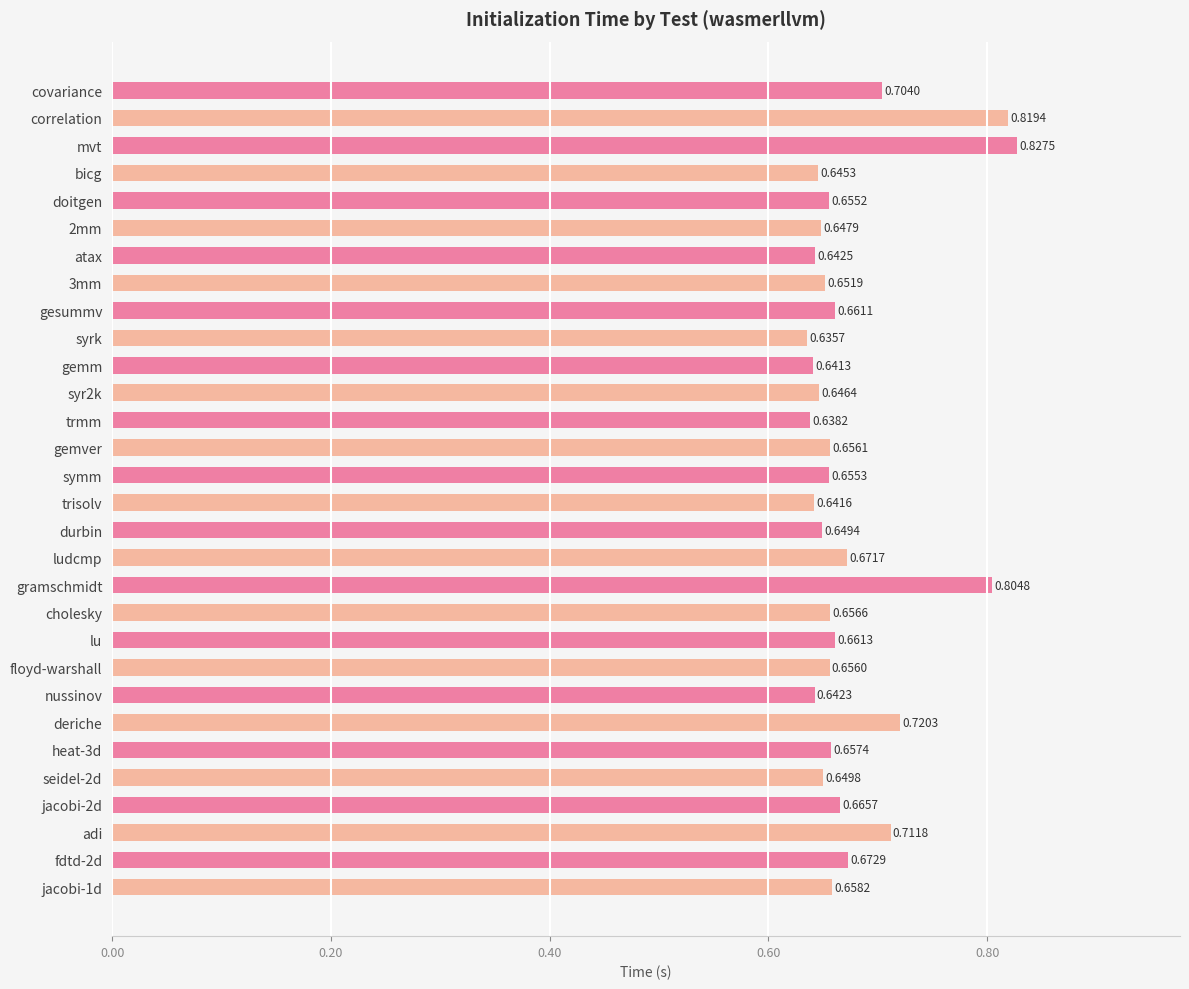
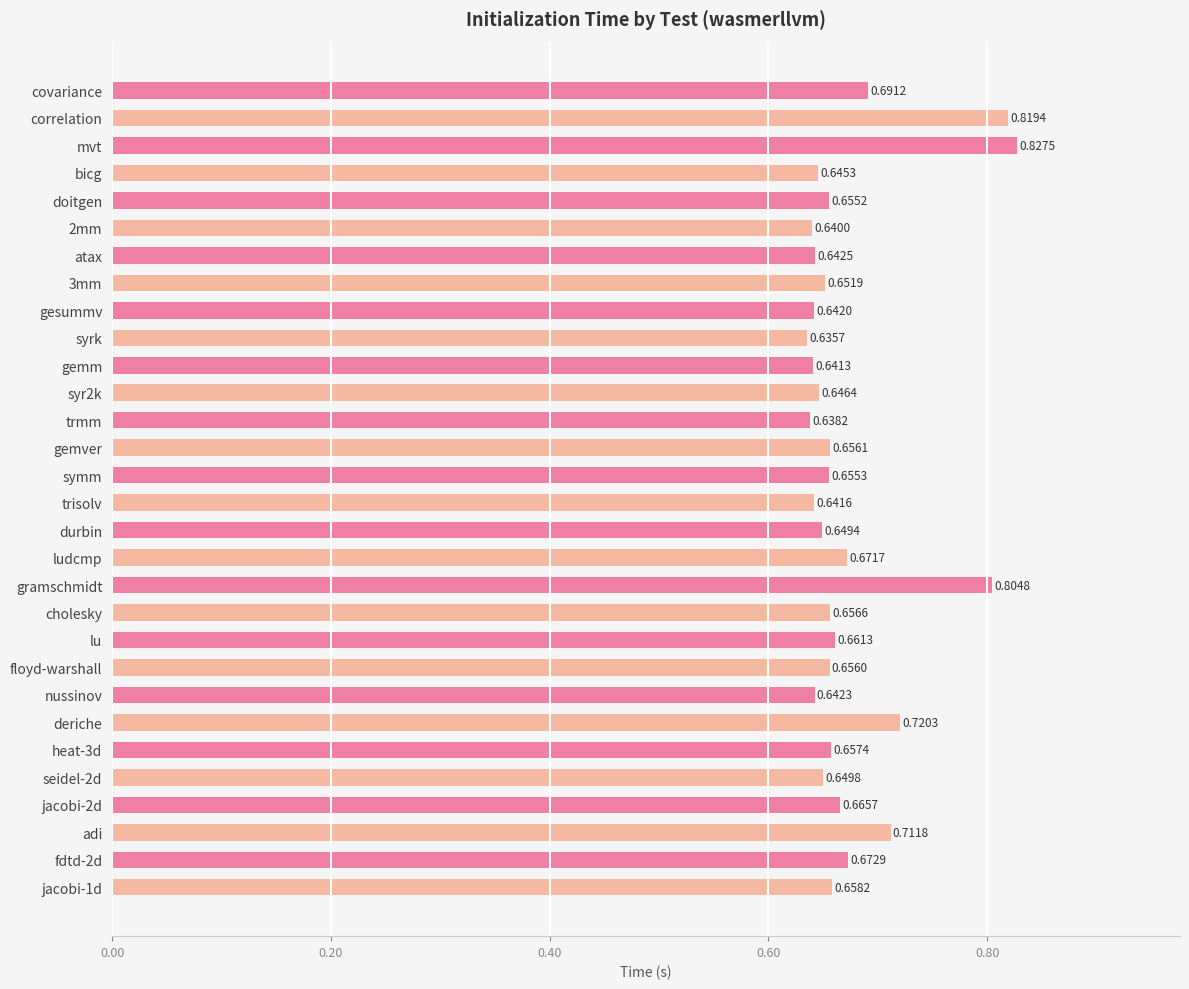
  {
-   "covariance": 0.7040,
+   "covariance": 0.6912,
    "correlation": 0.8194,
    "mvt": 0.8275,
    "bicg": 0.6453,
    "doitgen": 0.6552,
-   "2mm": 0.6479,
+   "2mm": 0.6400,
    "atax": 0.6425,
    "3mm": 0.6519,
-   "gesummv": 0.6611,
+   "gesummv": 0.6420,
    "syrk": 0.6357,
    "gemm": 0.6413,
    "syr2k": 0.6464,
    "trmm": 0.6382,
    "gemver": 0.6561,
    "symm": 0.6553,
    "trisolv": 0.6416,
    "durbin": 0.6494,
    "ludcmp": 0.6717,
    "gramschmidt": 0.8048,
    "cholesky": 0.6566,
    "lu": 0.6613,
    "floyd-warshall": 0.6560,
    "nussinov": 0.6423,
    "deriche": 0.7203,
    "heat-3d": 0.6574,
    "seidel-2d": 0.6498,
    "jacobi-2d": 0.6657,
    "adi": 0.7118,
    "fdtd-2d": 0.6729,
    "jacobi-1d": 0.6582
  }
